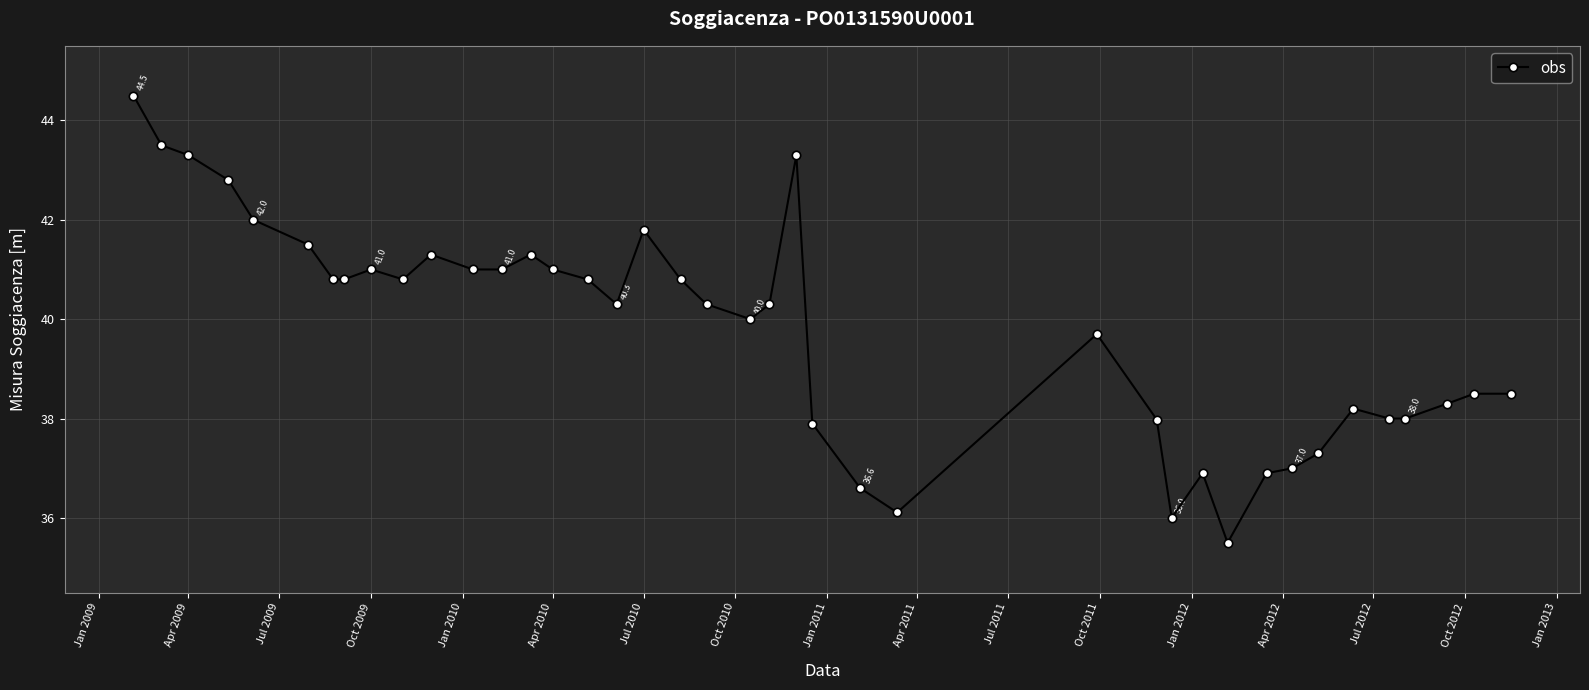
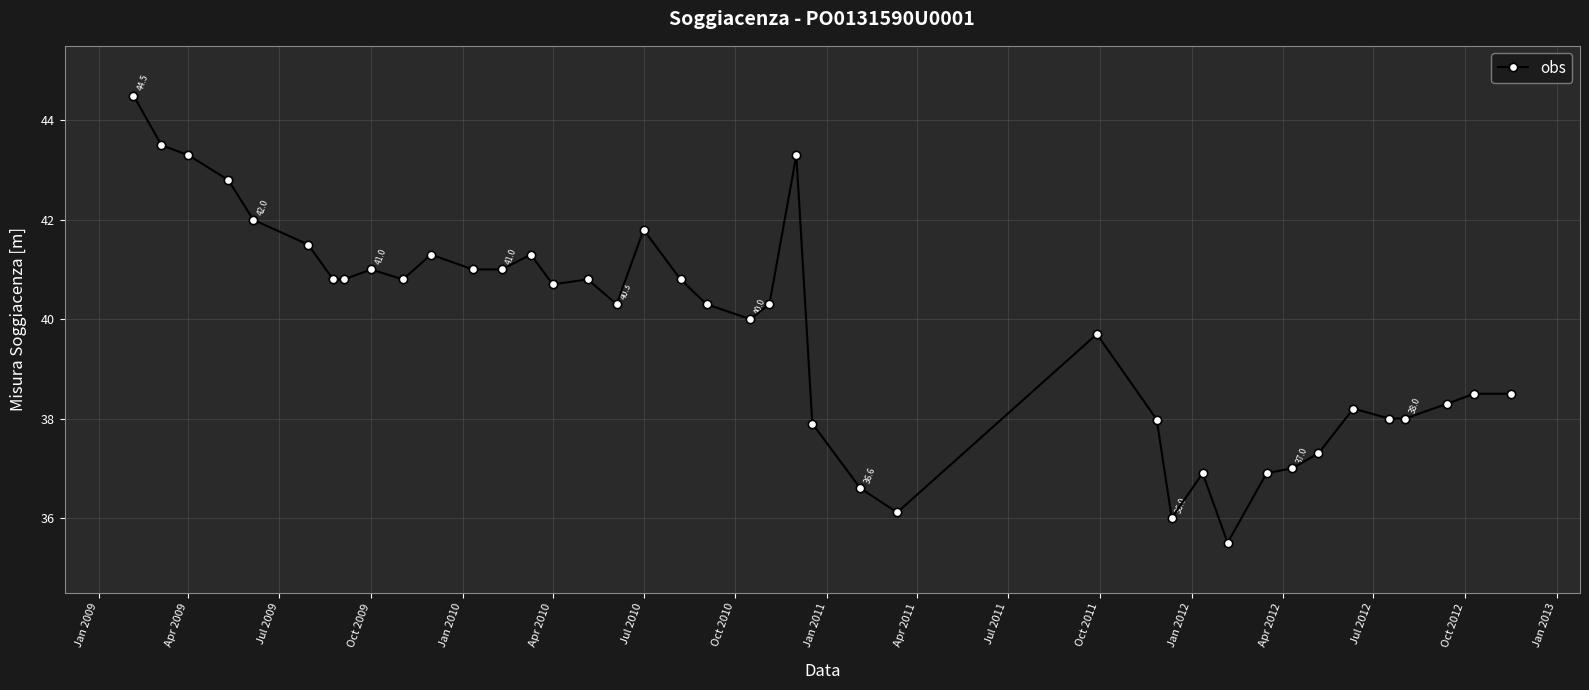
  {
    "Apr 2009": 43.3,
-   "Apr 2010": 41.0,
+   "Apr 2010": 40.7,
    "Jul 2010": 41.8
  }
